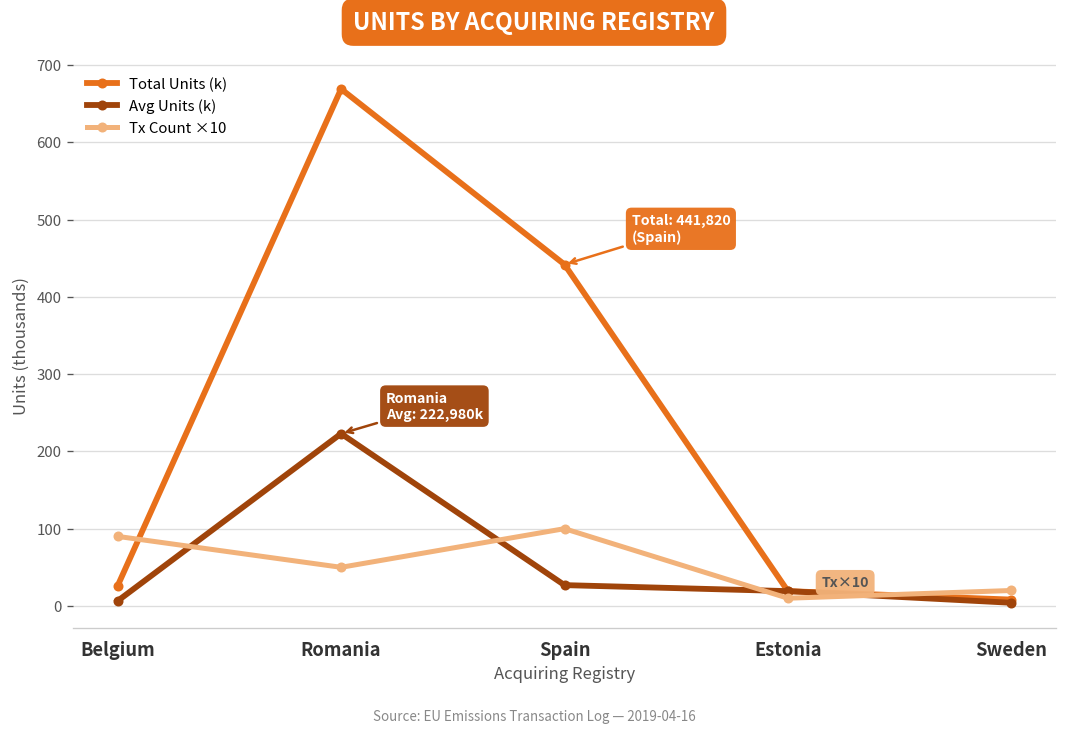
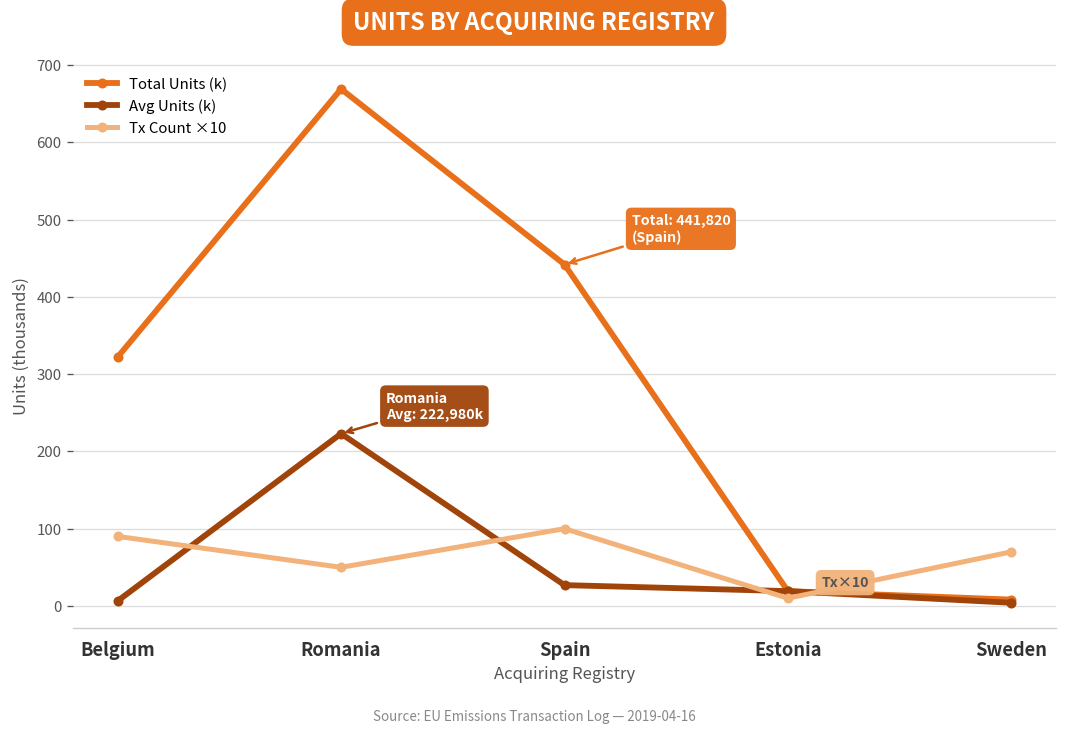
  {
    "Total Units (k)": {
-     "Belgium": 30,
+     "Belgium": 320,
      "Romania": 670,
      "Sweden": 10
    },
    "Avg Units (k)": {
      "Belgium": 10,
      "Spain": 30,
      "Sweden": 0
    },
    "Tx Count ×10": {
      "Belgium": 90,
      "Romania": 50,
      "Spain": 100,
      "Estonia": 10,
-     "Sweden": 20
+     "Sweden": 70
    }
  }
